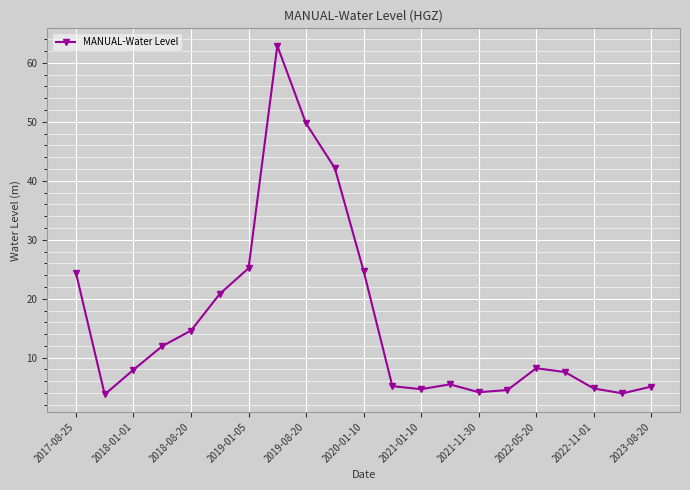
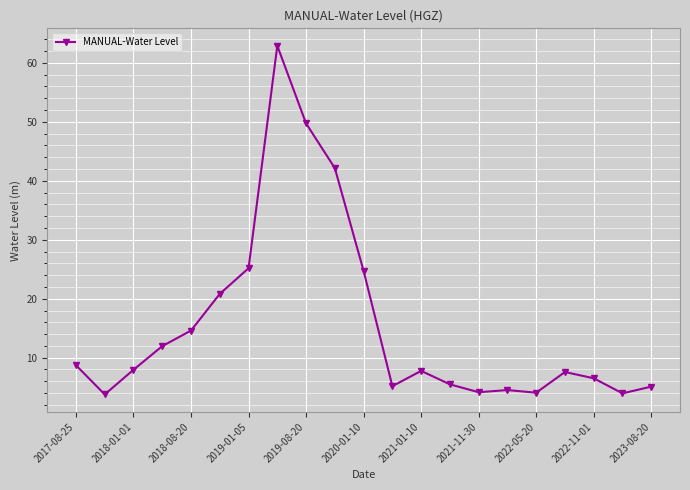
  {
-   "2017-08-25": 24,
+   "2017-08-25": 9,
    "2018-01-01": 8,
    "2018-08-20": 15,
    "2019-01-05": 25,
    "2019-08-20": 50,
    "2020-01-10": 25,
-   "2021-01-10": 5,
+   "2021-01-10": 8,
    "2021-11-30": 4,
-   "2022-05-20": 8,
-   "2022-11-01": 5,
+   "2022-05-20": 4,
+   "2022-11-01": 7,
    "2023-08-20": 5
  }
